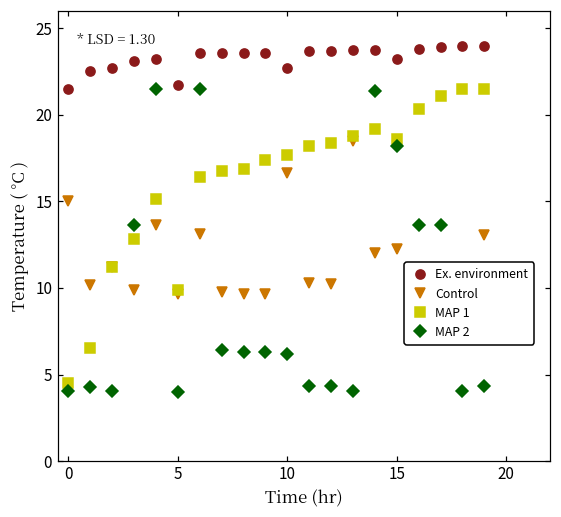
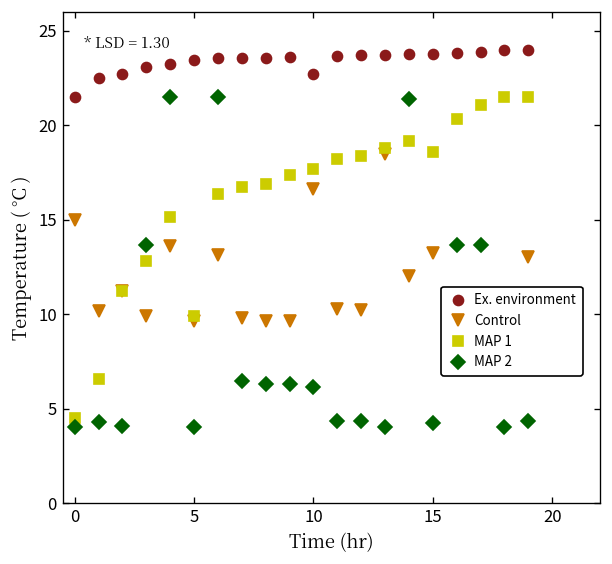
  {
    "Ex. environment": {
      "0": 21.5,
-     "5": 21.7,
+     "5": 23.4,
      "10": 22.7,
-     "15": 23.3
+     "15": 23.8
    },
    "Control": {
      "0": 15.0,
      "5": 9.6,
      "10": 16.6,
-     "15": 12.3
+     "15": 13.3
    },
    "MAP 1": {
      "0": 4.5,
      "5": 9.9,
      "10": 17.7,
      "15": 18.6
    },
    "MAP 2": {
      "0": 4.0,
      "5": 4.0,
      "10": 6.2,
-     "15": 18.2
+     "15": 4.2
    }
  }
